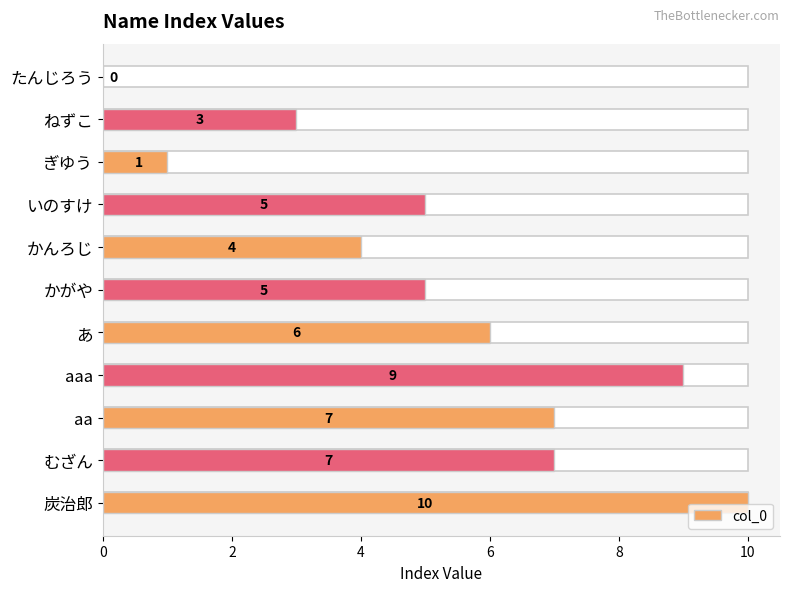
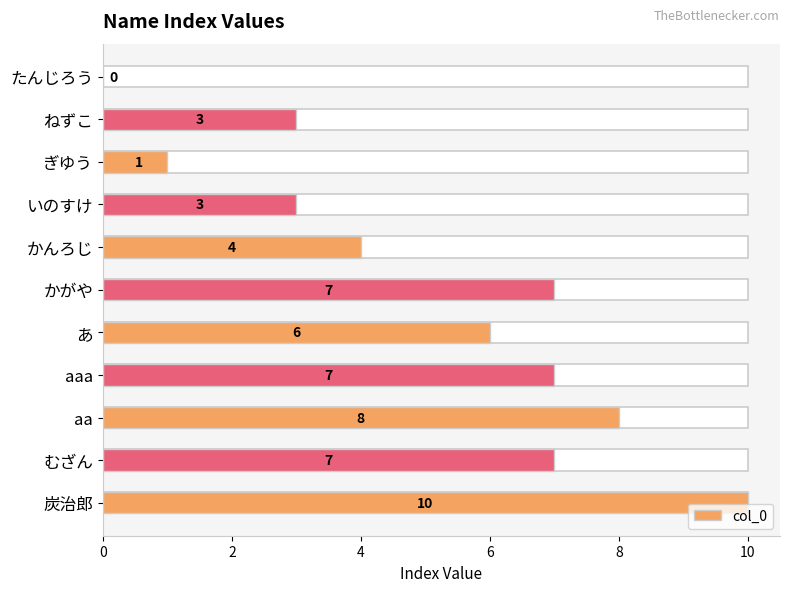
  {
    "col_0": {
      "たんじろう": 0,
-     "いのすけ": 5,
-     "かがや": 5,
-     "aaa": 9,
-     "aa": 7,
+     "いのすけ": 3,
+     "かがや": 7,
+     "aaa": 7,
+     "aa": 8,
      "炭治郎": 10
    }
  }
